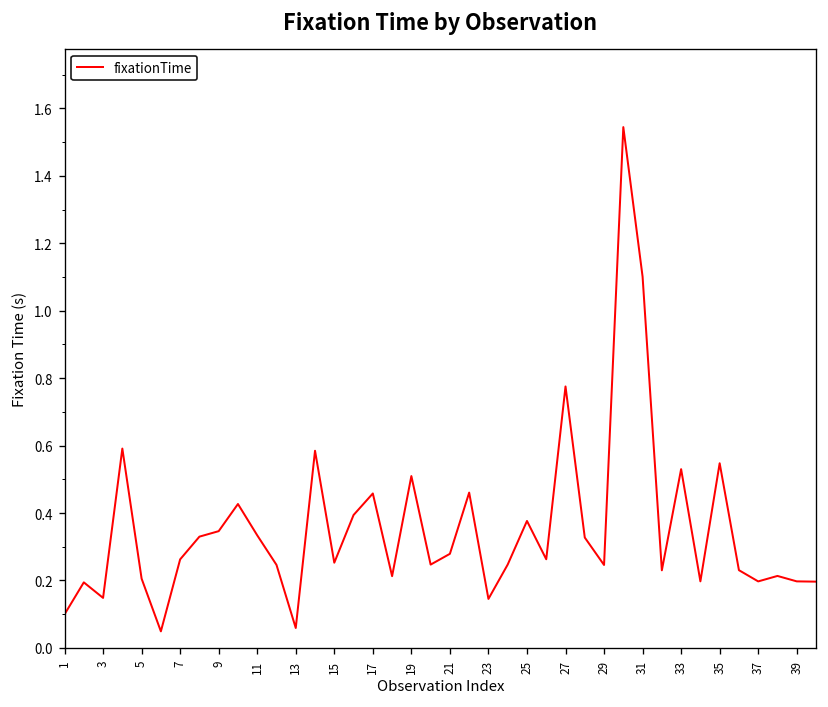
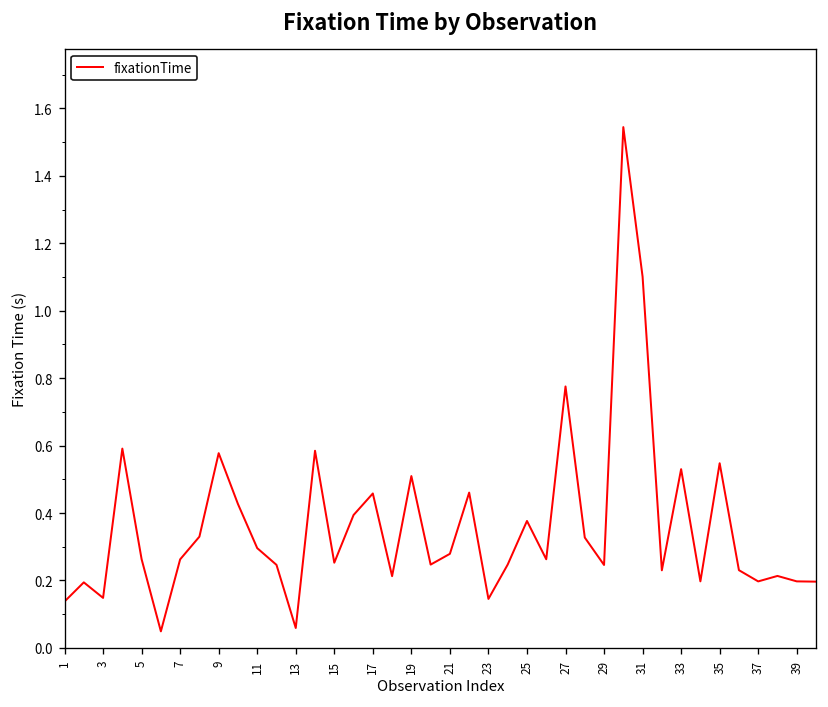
  {
-   "1": 0.10,
+   "1": 0.14,
    "3": 0.15,
-   "5": 0.21,
+   "5": 0.26,
    "7": 0.26,
-   "9": 0.35,
-   "11": 0.33,
+   "9": 0.58,
+   "11": 0.30,
    "13": 0.06,
    "15": 0.25,
    "17": 0.46,
    "19": 0.51,
    "21": 0.28,
    "23": 0.15,
    "25": 0.38,
    "27": 0.78,
    "29": 0.25,
    "31": 1.10,
    "33": 0.53,
    "35": 0.55,
    "37": 0.20,
    "39": 0.20
  }
